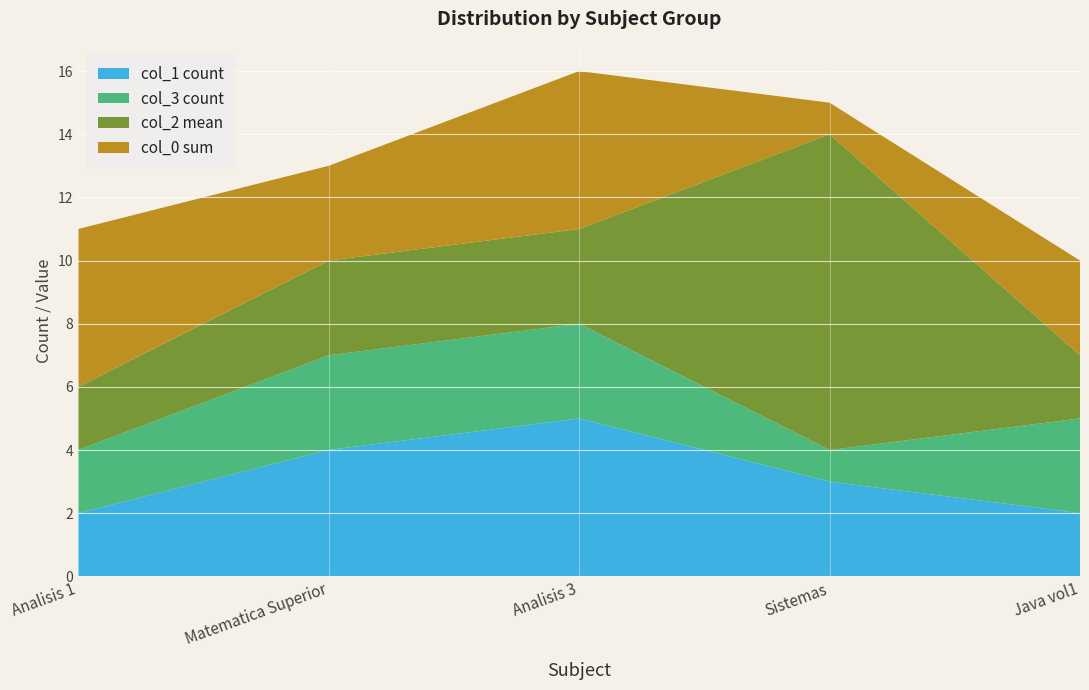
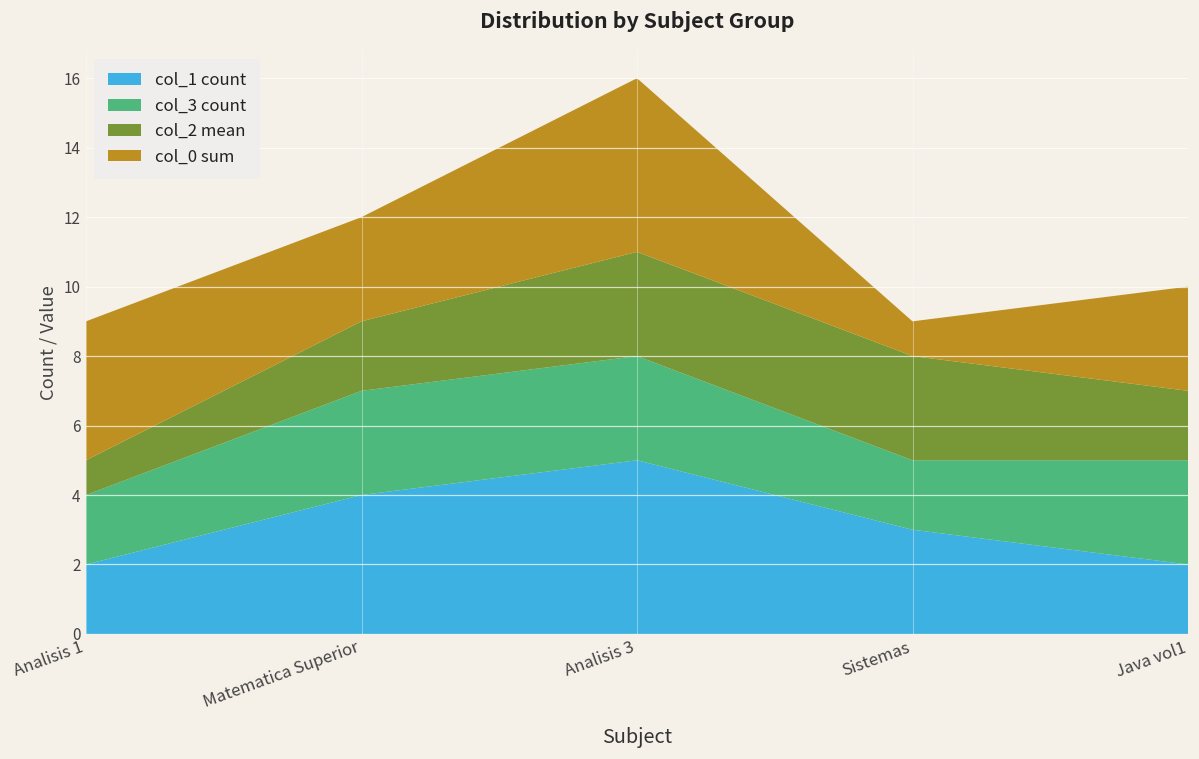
  {
    "col_1 count": {
      "Analisis 1": 2,
      "Matematica Superior": 4,
      "Analisis 3": 5,
      "Sistemas": 3,
      "Java vol1": 2
    },
    "col_3 count": {
      "Analisis 1": 2,
      "Matematica Superior": 3,
      "Analisis 3": 3,
-     "Sistemas": 1,
+     "Sistemas": 2,
      "Java vol1": 3
    },
    "col_2 mean": {
-     "Analisis 1": 2,
-     "Matematica Superior": 3,
+     "Analisis 1": 1,
+     "Matematica Superior": 2,
      "Analisis 3": 3,
-     "Sistemas": 10,
+     "Sistemas": 3,
      "Java vol1": 2
    },
    "col_0 sum": {
-     "Analisis 1": 5,
+     "Analisis 1": 4,
      "Matematica Superior": 3,
      "Analisis 3": 5,
      "Sistemas": 1,
      "Java vol1": 3
    }
  }
